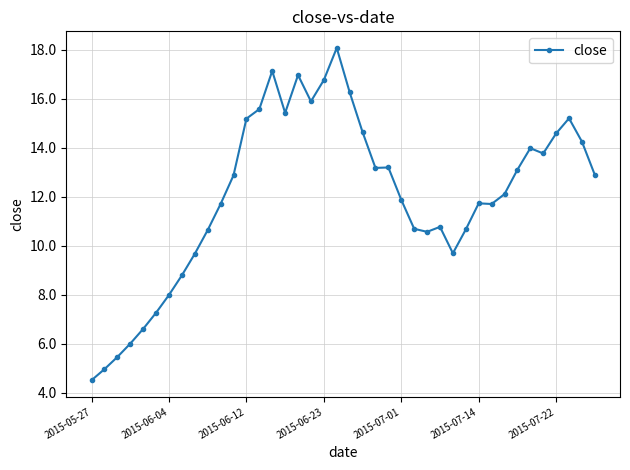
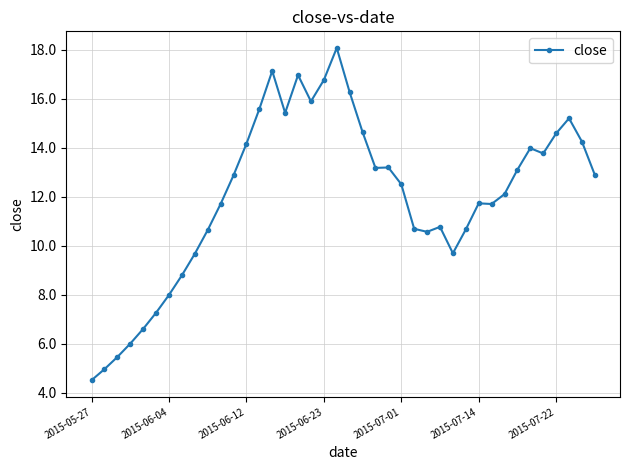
  {
    "2015-05-27": 4.5,
    "2015-06-04": 8.0,
-   "2015-06-12": 15.2,
+   "2015-06-12": 14.2,
    "2015-06-23": 16.8,
-   "2015-07-01": 11.9,
+   "2015-07-01": 12.5,
    "2015-07-14": 11.7,
    "2015-07-22": 14.6
  }
